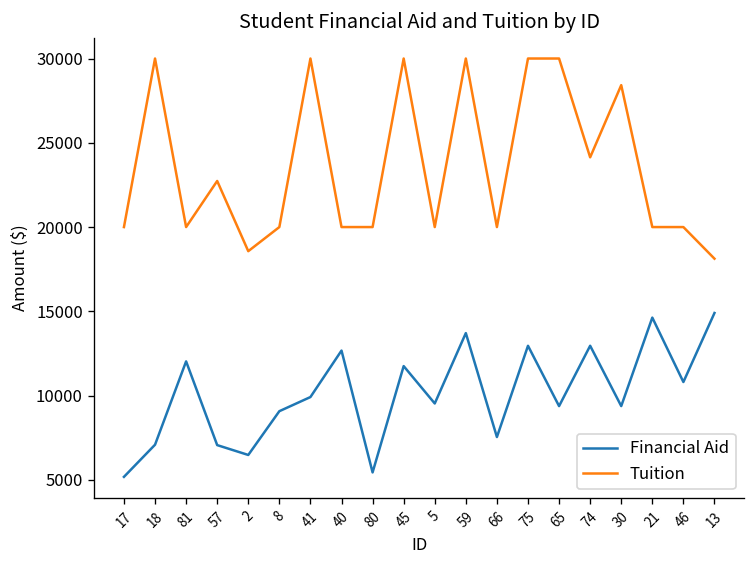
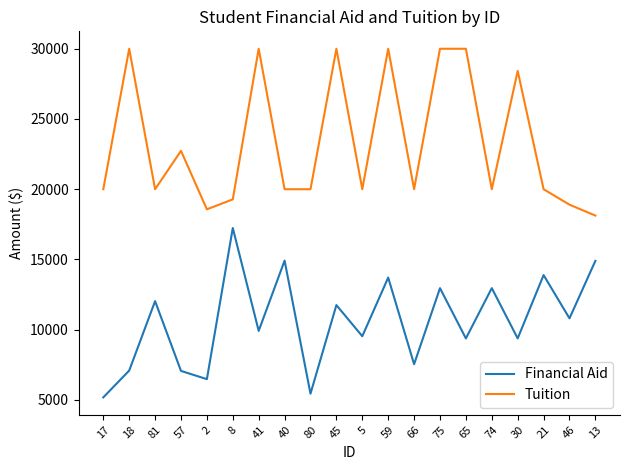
  {
    "Financial Aid": {
      "17": 5200,
      "18": 7100,
      "81": 12000,
      "57": 7100,
      "2": 6500,
-     "8": 9100,
+     "8": 17200,
      "41": 9900,
-     "40": 12700,
+     "40": 14900,
      "80": 5400,
      "45": 11800,
      "5": 9500,
      "59": 13700,
      "66": 7500,
      "75": 13000,
      "65": 9400,
      "74": 13000,
      "30": 9400,
-     "21": 14600,
+     "21": 13900,
      "46": 10800,
      "13": 14900
    },
    "Tuition": {
      "17": 20000,
      "18": 30000,
      "81": 20000,
      "57": 22700,
      "2": 18600,
-     "8": 20000,
+     "8": 19300,
      "41": 30000,
      "40": 20000,
      "80": 20000,
      "45": 30000,
      "5": 20000,
      "59": 30000,
      "66": 20000,
      "75": 30000,
      "65": 30000,
-     "74": 24100,
+     "74": 20000,
      "30": 28400,
      "21": 20000,
-     "46": 20000,
+     "46": 18900,
      "13": 18100
    }
  }
